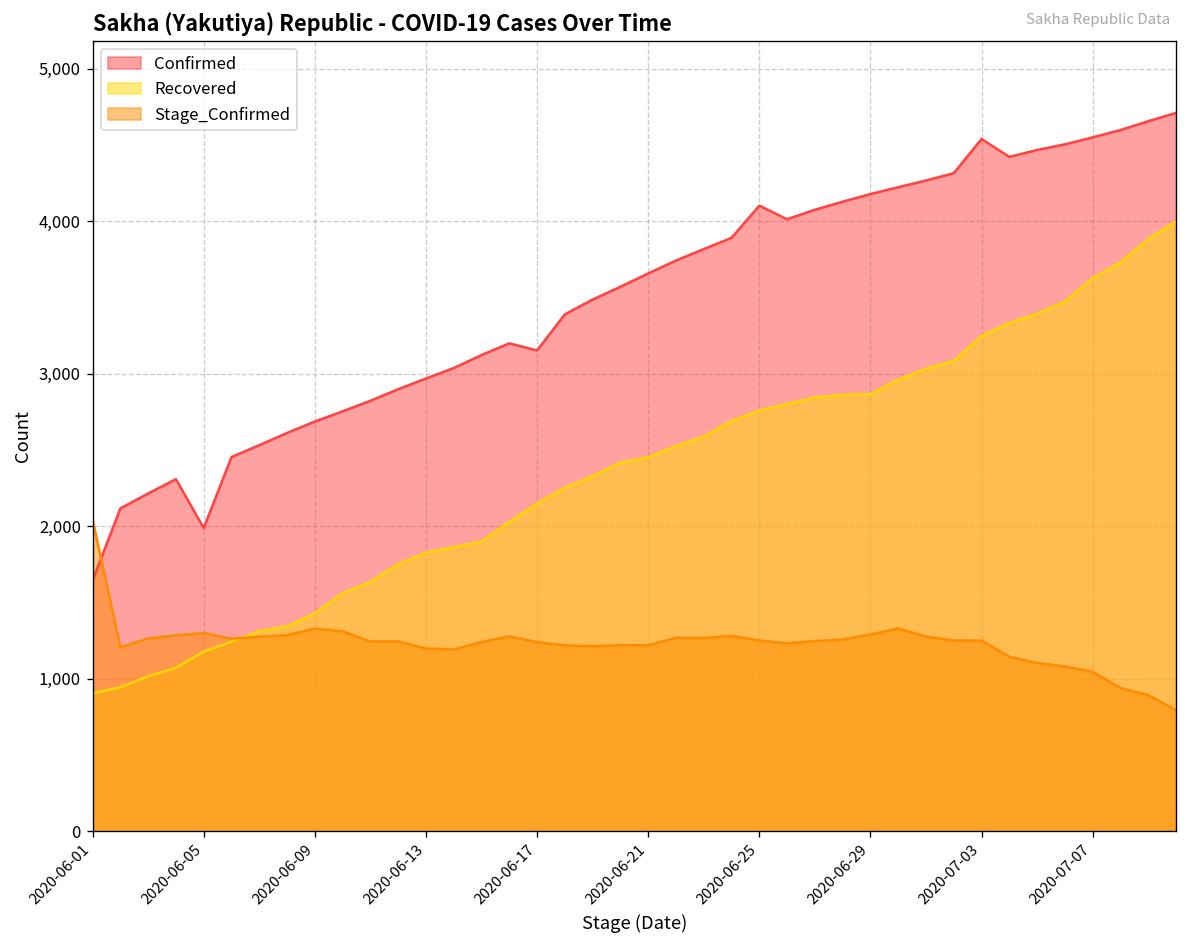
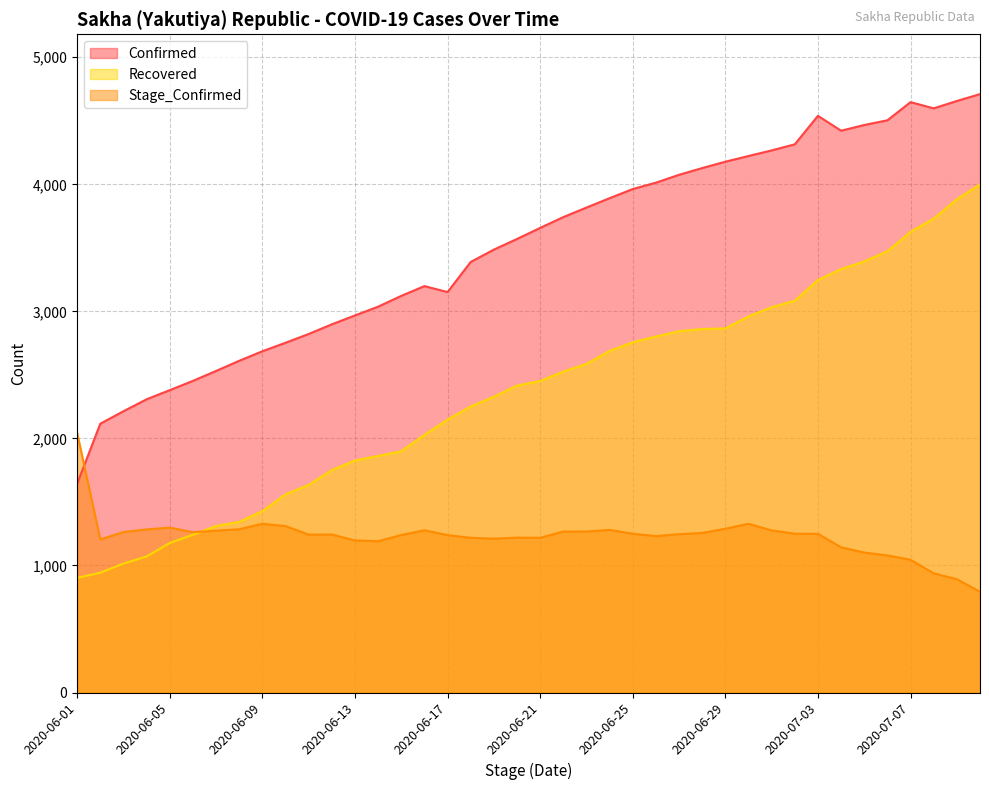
  {
    "Confirmed": {
      "2020-06-01": "1,640",
-     "2020-06-05": "1,990",
+     "2020-06-05": "2,380",
      "2020-06-09": "2,690",
      "2020-06-13": "2,970",
      "2020-06-17": "3,150",
      "2020-06-21": "3,660",
-     "2020-06-25": "4,100",
+     "2020-06-25": "3,960",
      "2020-06-29": "4,180",
      "2020-07-03": "4,540",
-     "2020-07-07": "4,550"
+     "2020-07-07": "4,650"
    }
  }
